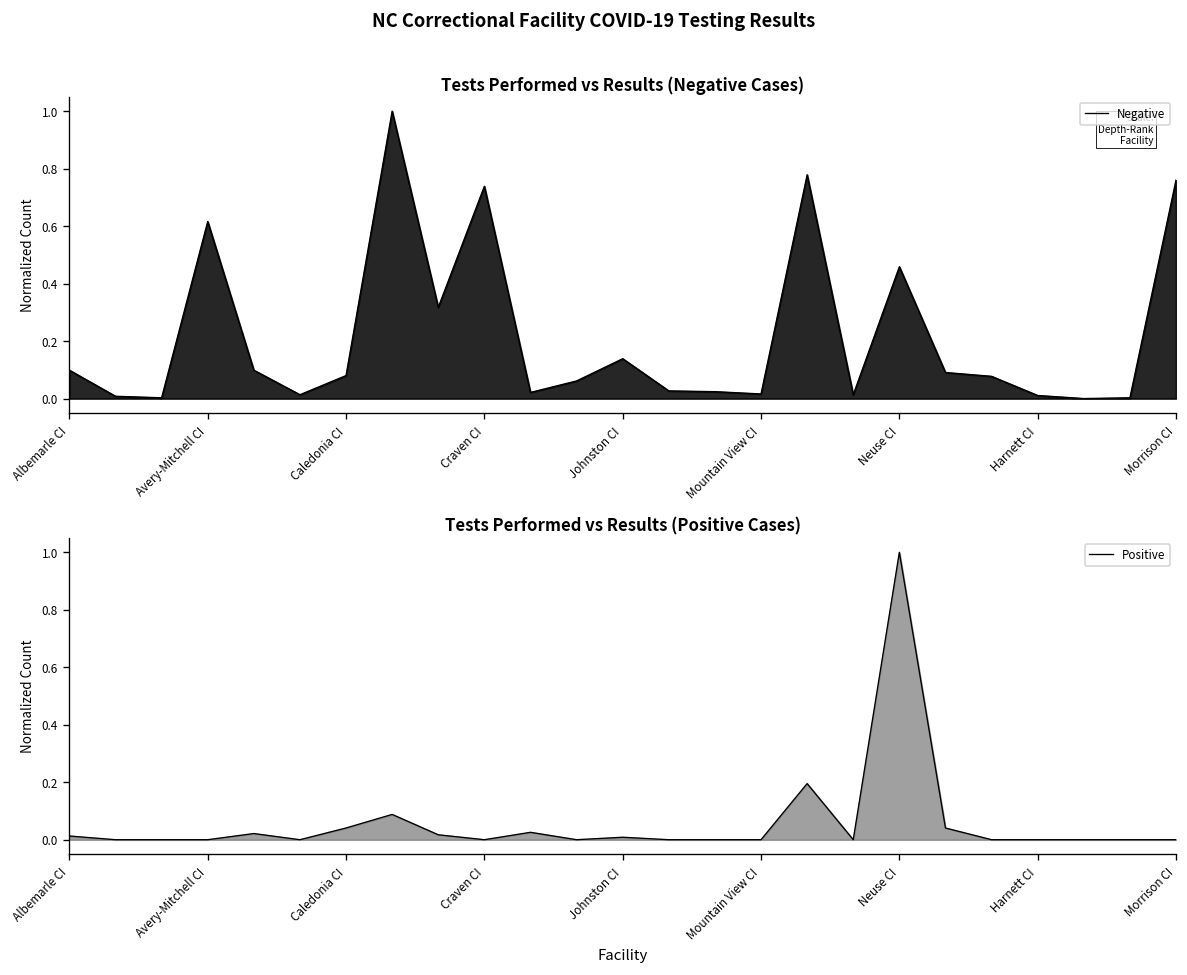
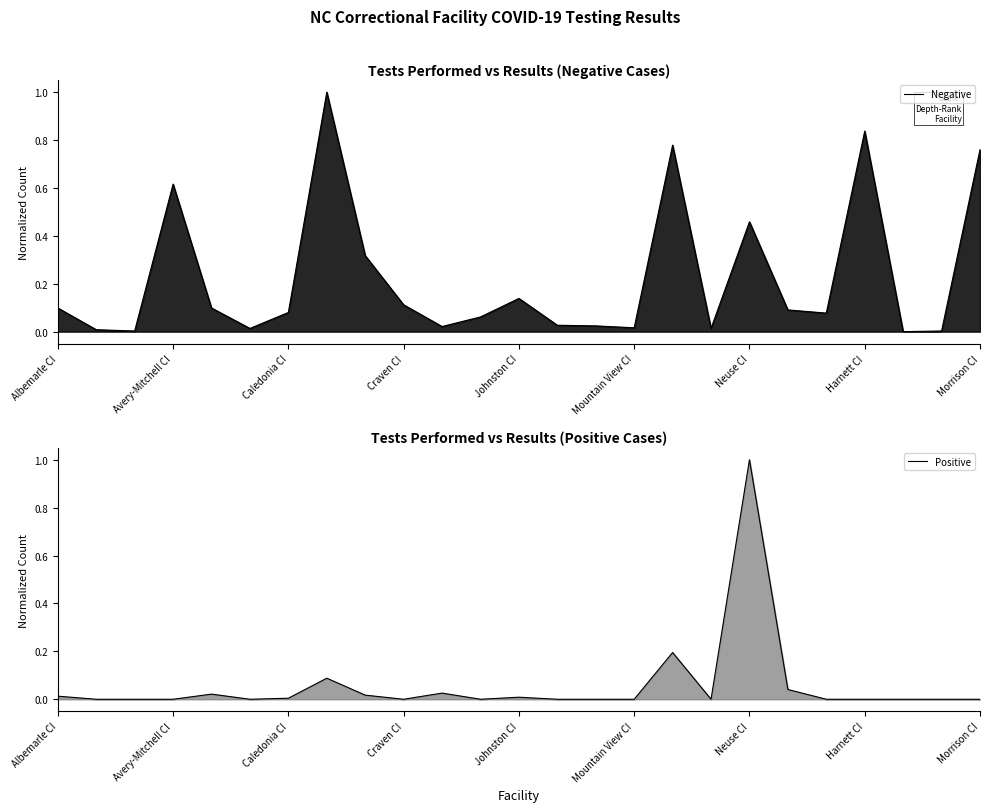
  {
    "Tests Performed vs Results (Negative Cases)": {
      "Albemarle CI": 0.10,
      "Avery-Mitchell CI": 0.62,
      "Caledonia CI": 0.08,
-     "Craven CI": 0.74,
+     "Craven CI": 0.11,
      "Johnston CI": 0.14,
      "Mountain View CI": 0.02,
      "Neuse CI": 0.46,
-     "Harnett CI": 0.01,
+     "Harnett CI": 0.84,
      "Morrison CI": 0.76
    },
    "Tests Performed vs Results (Positive Cases)": {
      "Albemarle CI": 0.01,
      "Avery-Mitchell CI": 0.00,
-     "Caledonia CI": 0.04,
+     "Caledonia CI": 0.00,
      "Craven CI": 0.00,
      "Johnston CI": 0.01,
      "Mountain View CI": 0.00,
      "Neuse CI": 1.00,
      "Harnett CI": 0.00,
      "Morrison CI": 0.00
    }
  }
